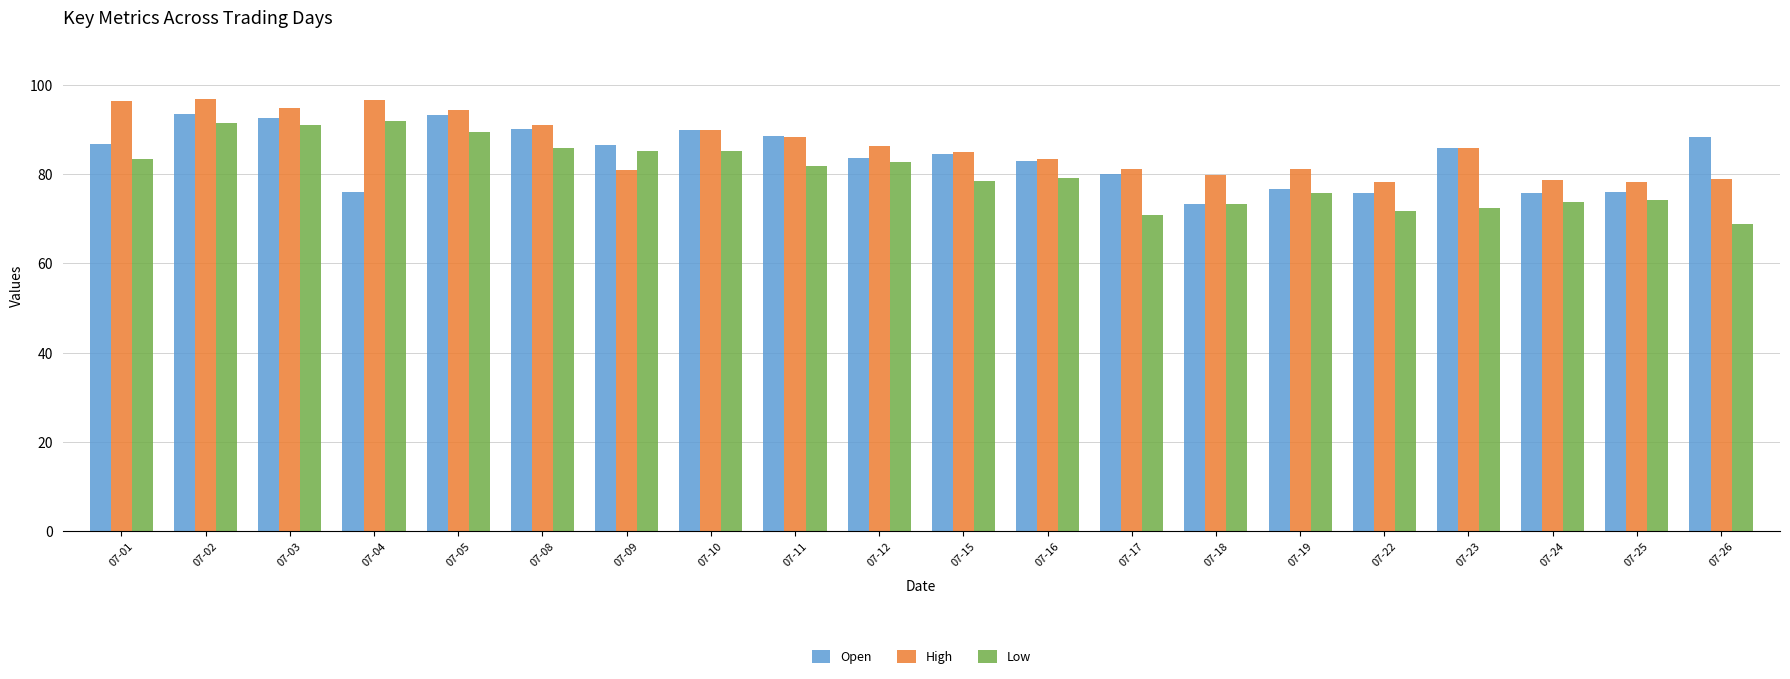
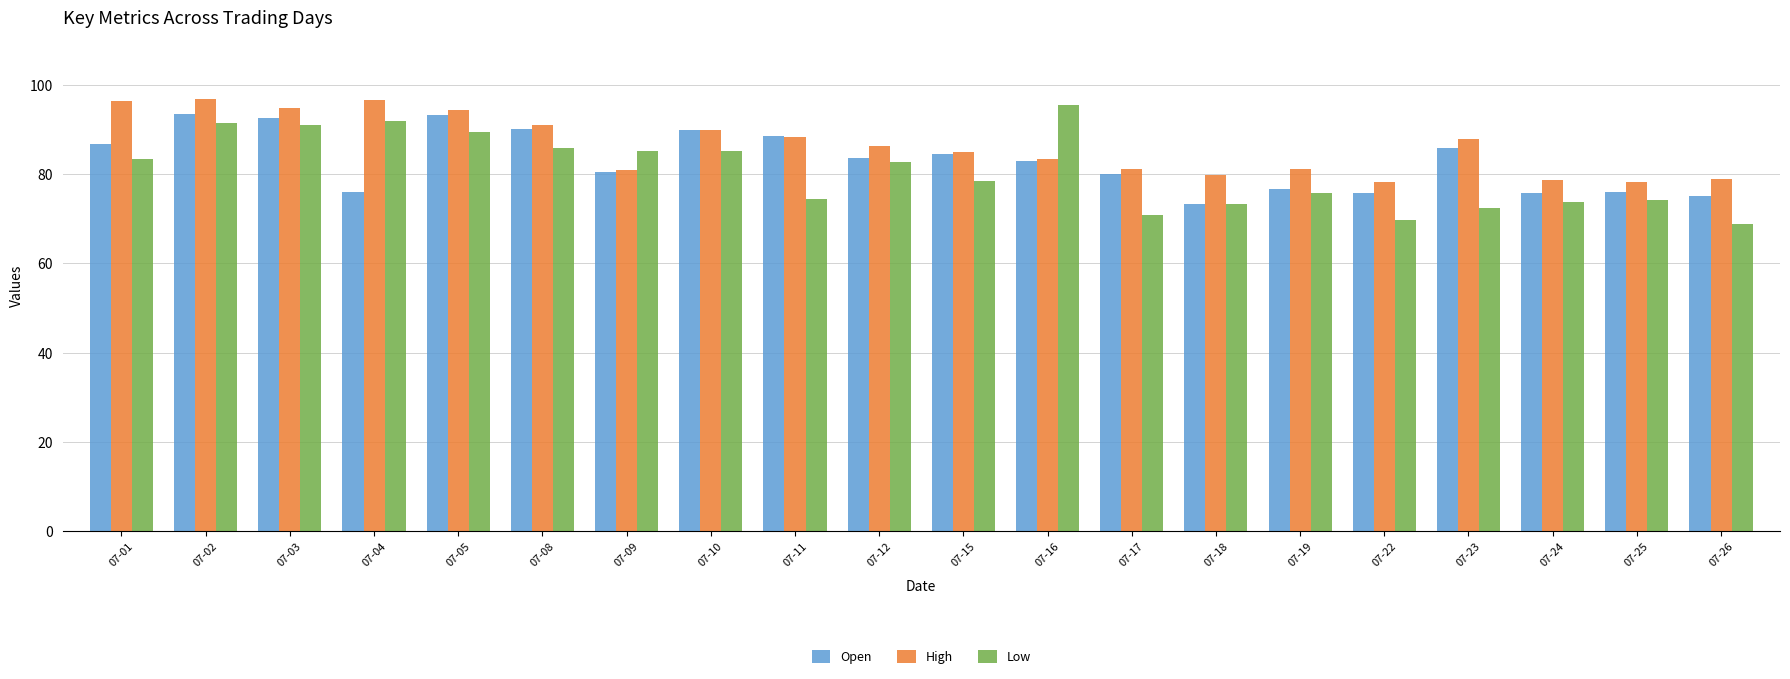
  {
    "Open": {
      "07-01": 87,
      "07-02": 93,
      "07-03": 93,
      "07-04": 76,
      "07-05": 93,
      "07-08": 90,
-     "07-09": 87,
+     "07-09": 80,
      "07-10": 90,
      "07-11": 89,
      "07-12": 84,
      "07-15": 84,
      "07-16": 83,
      "07-17": 80,
      "07-18": 73,
      "07-19": 77,
      "07-22": 76,
      "07-23": 86,
      "07-24": 76,
      "07-25": 76,
-     "07-26": 88
+     "07-26": 75
    },
    "High": {
      "07-01": 96,
      "07-02": 97,
      "07-03": 95,
      "07-04": 97,
      "07-05": 94,
      "07-08": 91,
      "07-09": 81,
      "07-10": 90,
      "07-11": 88,
      "07-12": 86,
      "07-15": 85,
      "07-16": 83,
      "07-17": 81,
      "07-18": 80,
      "07-19": 81,
      "07-22": 78,
-     "07-23": 86,
+     "07-23": 88,
      "07-24": 79,
      "07-25": 78,
      "07-26": 79
    },
    "Low": {
      "07-01": 83,
      "07-02": 91,
      "07-03": 91,
      "07-04": 92,
      "07-05": 89,
      "07-08": 86,
      "07-09": 85,
      "07-10": 85,
-     "07-11": 82,
+     "07-11": 74,
      "07-12": 83,
      "07-15": 79,
-     "07-16": 79,
+     "07-16": 95,
      "07-17": 71,
      "07-18": 73,
      "07-19": 76,
-     "07-22": 72,
+     "07-22": 70,
      "07-23": 72,
      "07-24": 74,
      "07-25": 74,
      "07-26": 69
    }
  }
